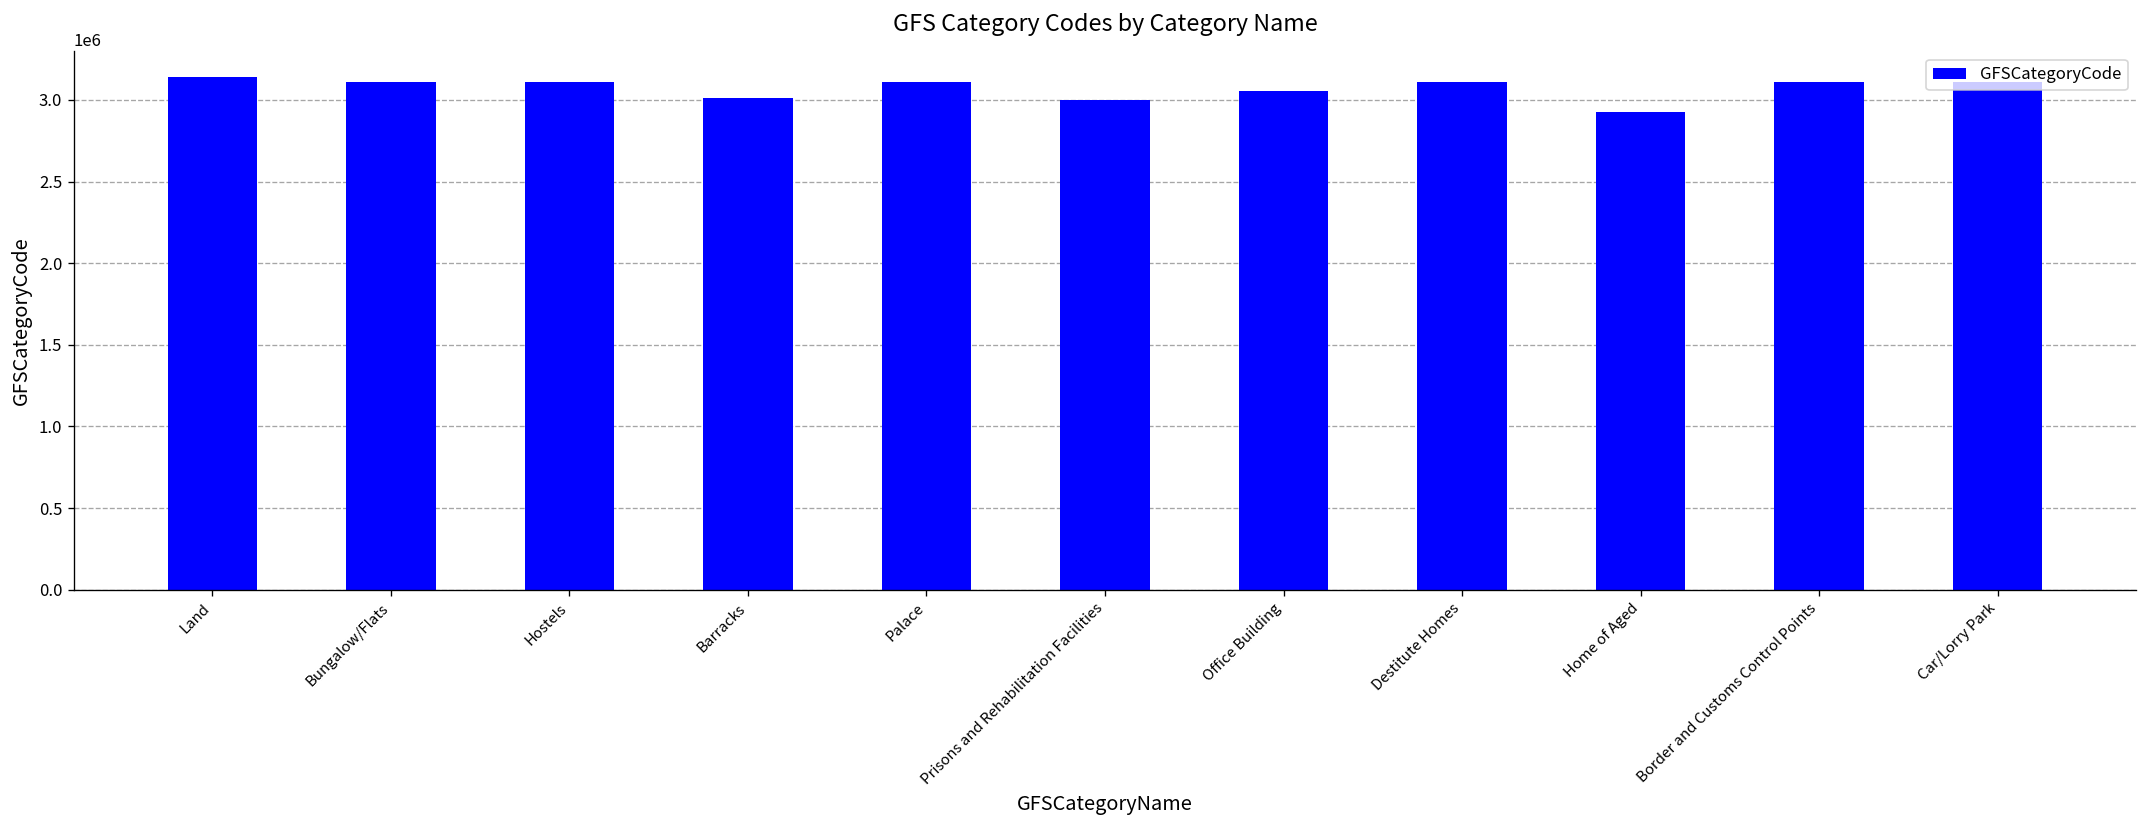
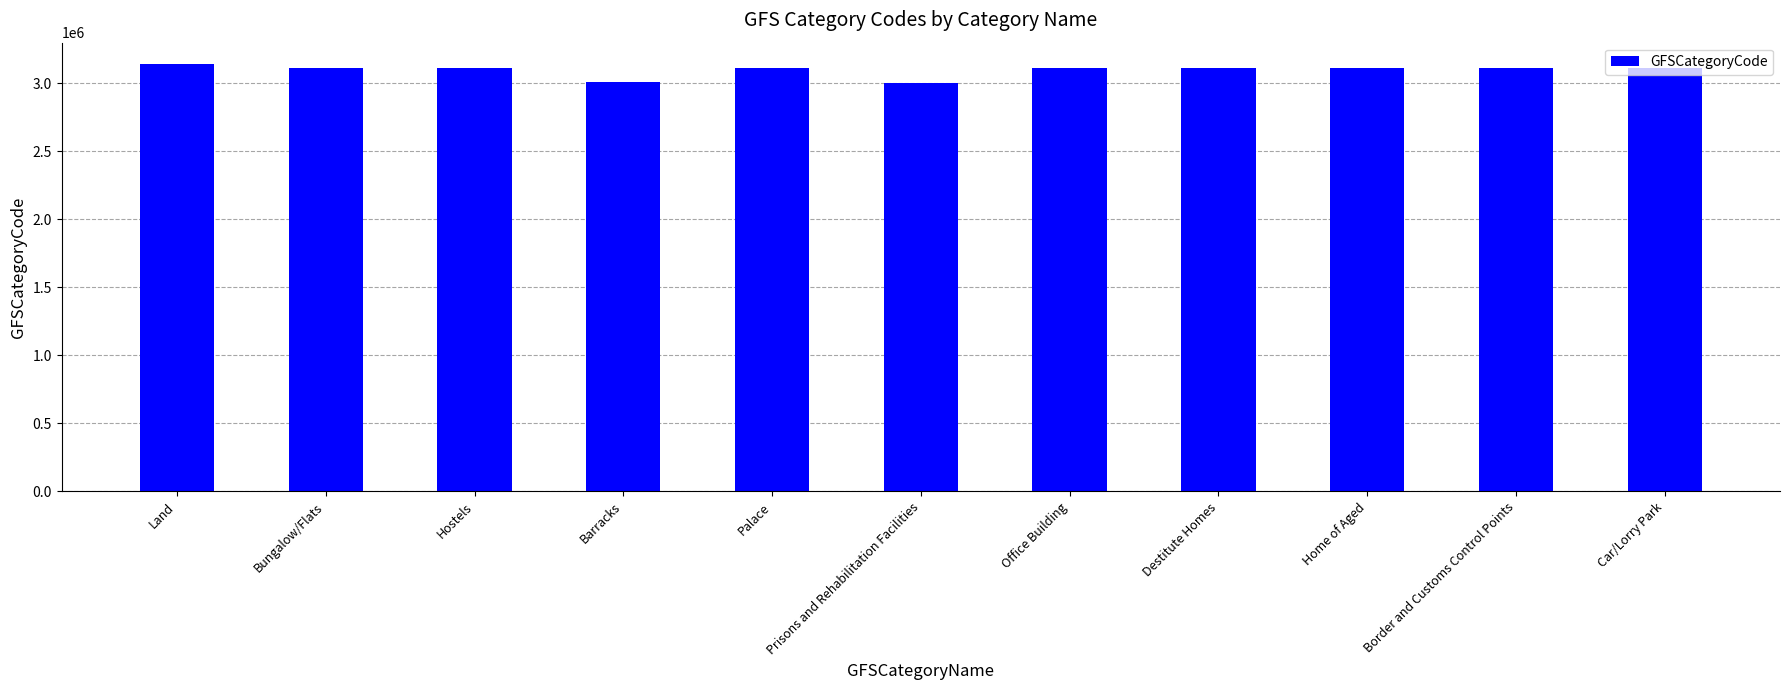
  {
    "Land": 3140000,
    "Bungalow/Flats": 3110000,
    "Hostels": 3110000,
    "Barracks": 3010000,
    "Palace": 3110000,
    "Prisons and Rehabilitation Facilities": 3000000,
-   "Office Building": 3050000,
+   "Office Building": 3110000,
    "Destitute Homes": 3110000,
-   "Home of Aged": 2920000,
+   "Home of Aged": 3110000,
    "Border and Customs Control Points": 3110000
  }
